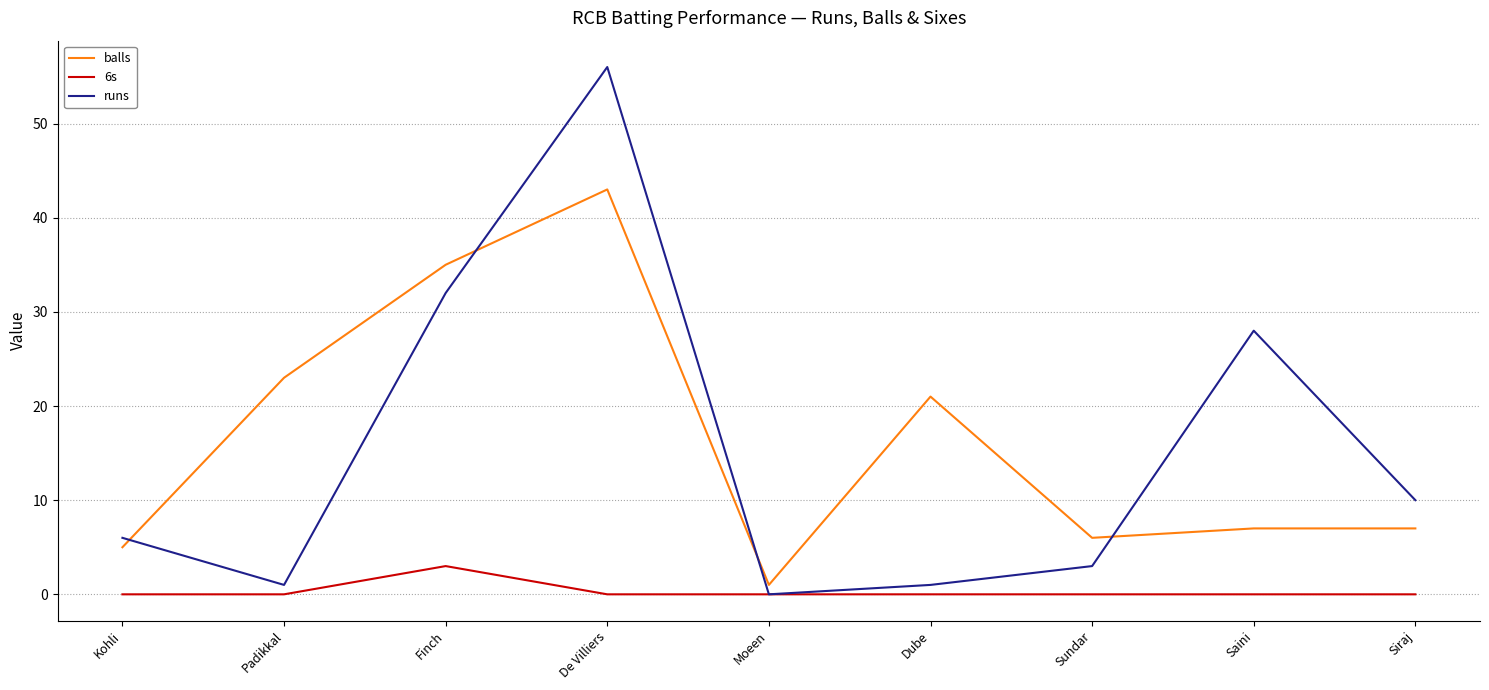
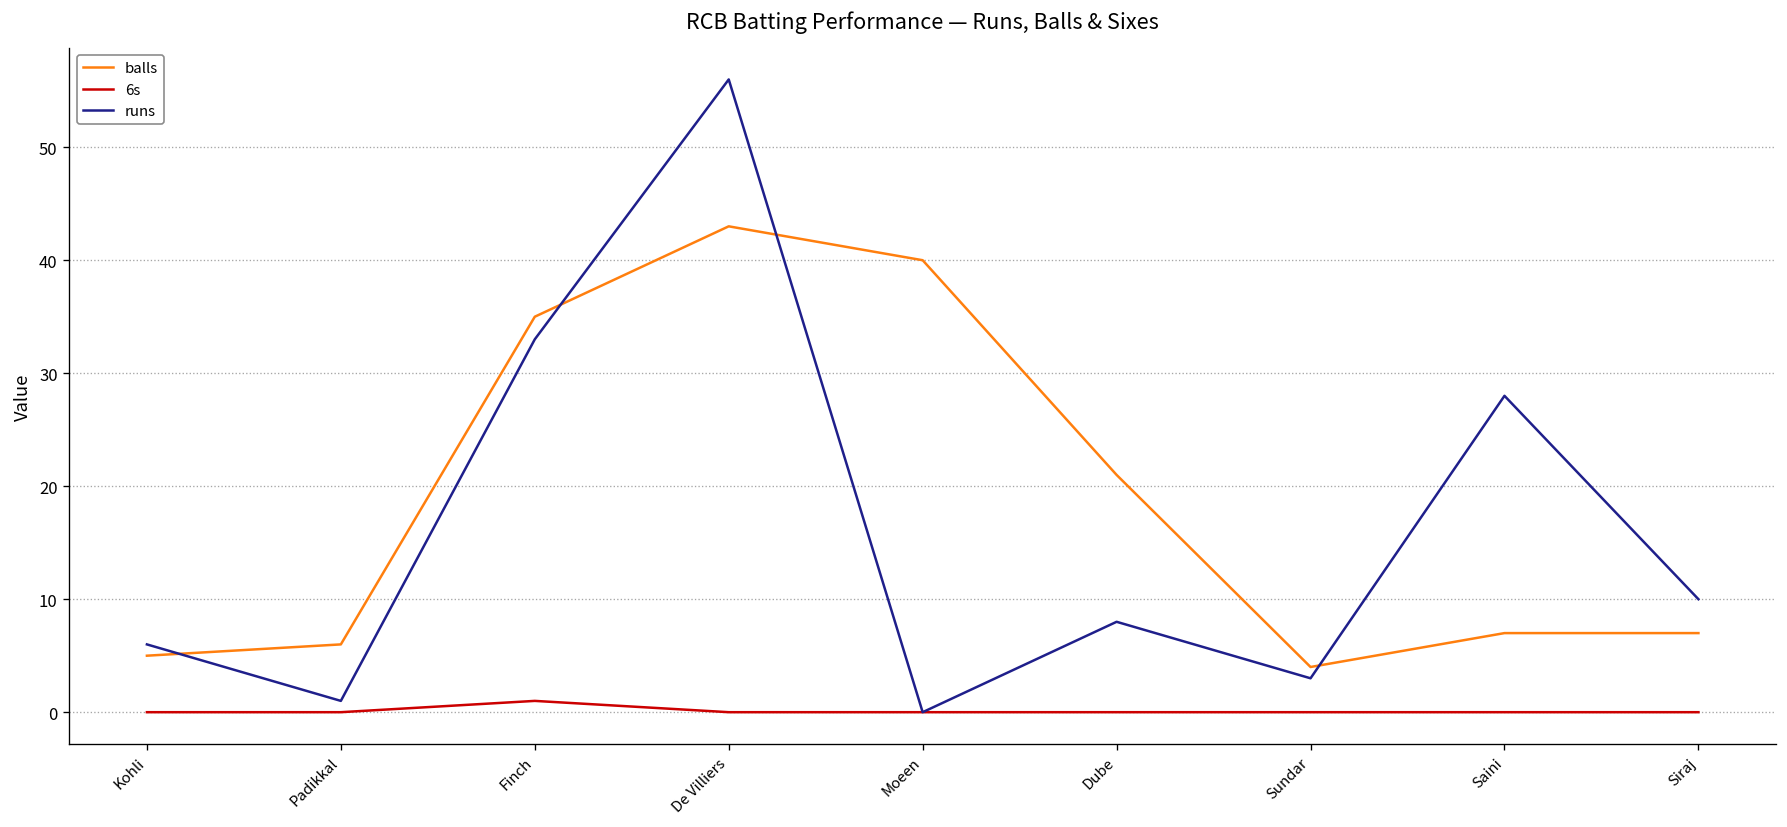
  {
    "balls": {
      "Kohli": 5,
-     "Padikkal": 23,
+     "Padikkal": 6,
      "Finch": 35,
      "De Villiers": 43,
-     "Moeen": 1,
+     "Moeen": 40,
      "Dube": 21,
-     "Sundar": 6,
+     "Sundar": 4,
      "Saini": 7,
      "Siraj": 7
    },
    "6s": {
      "Kohli": 0,
      "Padikkal": 0,
-     "Finch": 3,
+     "Finch": 1,
      "De Villiers": 0,
      "Dube": 0,
      "Sundar": 0,
      "Saini": 0,
      "Siraj": 0
    },
    "runs": {
      "Kohli": 6,
      "Padikkal": 1,
-     "Finch": 32,
+     "Finch": 33,
      "De Villiers": 56,
-     "Dube": 1,
+     "Dube": 8,
      "Sundar": 3,
      "Saini": 28,
      "Siraj": 10
    }
  }
